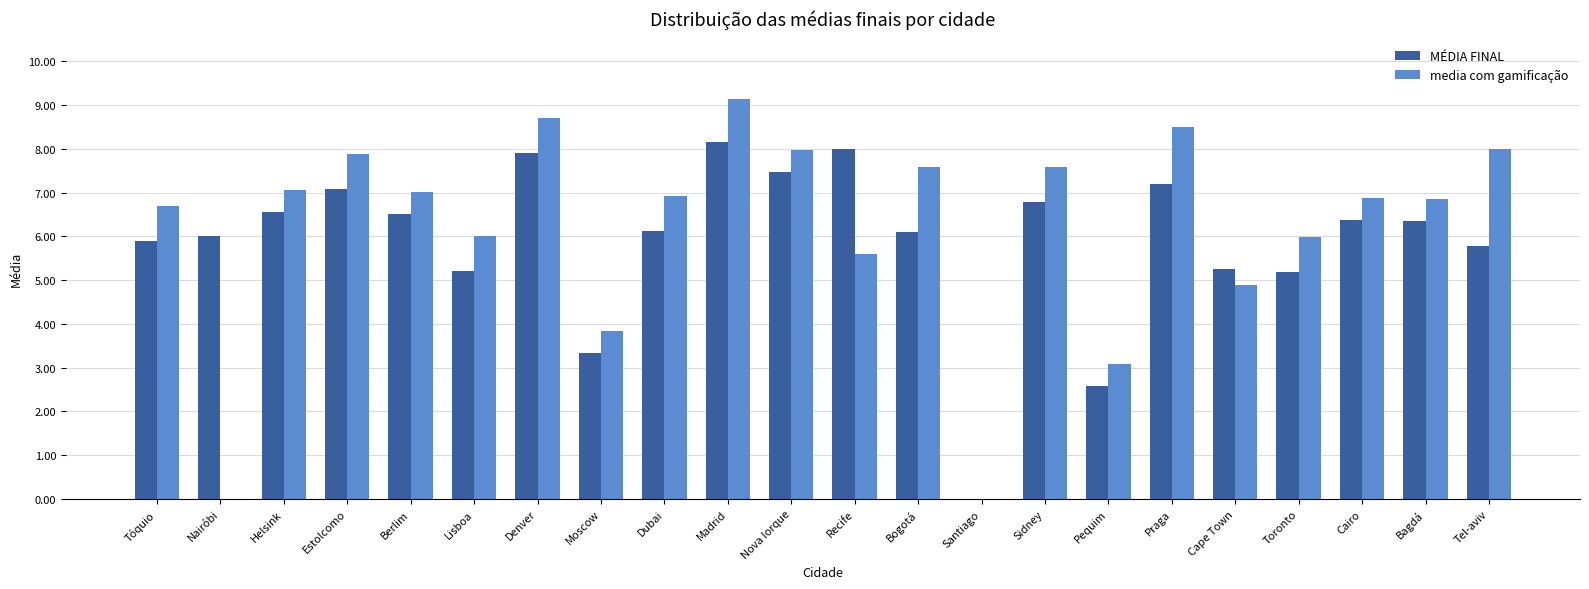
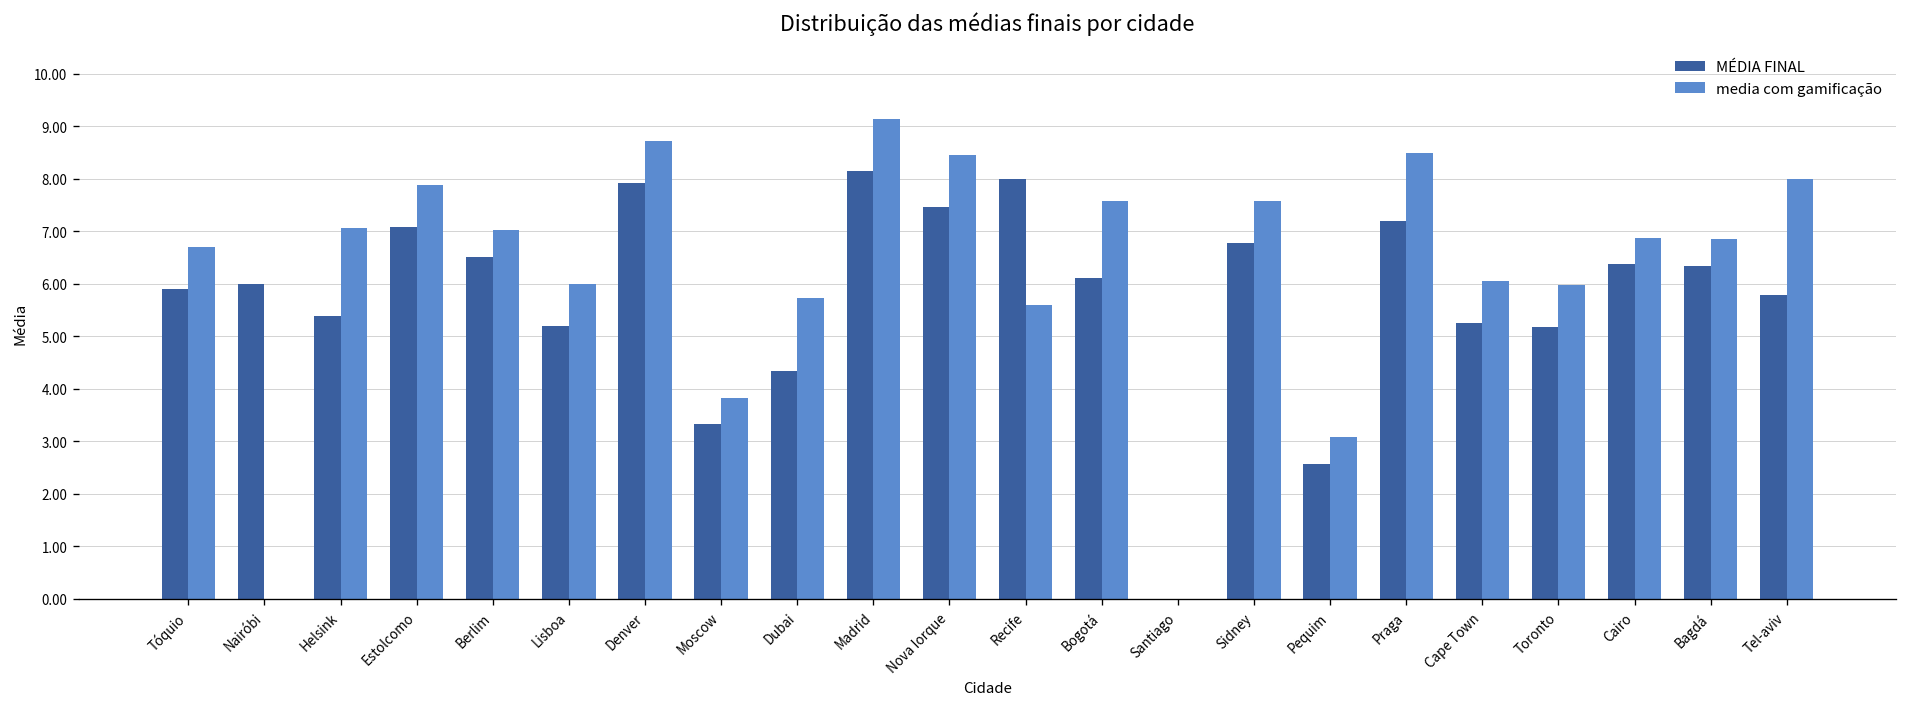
  {
    "MÉDIA FINAL": {
      "Tóquio": 5.9,
      "Nairóbi": 6.0,
-     "Helsink": 6.6,
+     "Helsink": 5.4,
      "Estolcomo": 7.1,
      "Berlim": 6.5,
      "Lisboa": 5.2,
      "Denver": 7.9,
      "Moscow": 3.3,
-     "Dubai": 6.1,
+     "Dubai": 4.3,
      "Madrid": 8.2,
      "Nova Iorque": 7.5,
      "Recife": 8.0,
      "Bogotá": 6.1,
      "Santiago": 0.0,
      "Sidney": 6.8,
      "Pequim": 2.6,
      "Praga": 7.2,
      "Cape Town": 5.3,
      "Toronto": 5.2,
      "Cairo": 6.4,
      "Bagdá": 6.4,
      "Tel-aviv": 5.8
    },
    "media com gamificação": {
      "Tóquio": 6.7,
      "Nairóbi": 0.0,
      "Helsink": 7.1,
      "Estolcomo": 7.9,
      "Berlim": 7.0,
      "Lisboa": 6.0,
      "Denver": 8.7,
      "Moscow": 3.8,
-     "Dubai": 6.9,
+     "Dubai": 5.7,
      "Madrid": 9.2,
-     "Nova Iorque": 8.0,
+     "Nova Iorque": 8.5,
      "Recife": 5.6,
      "Bogotá": 7.6,
      "Santiago": 0.0,
      "Sidney": 7.6,
      "Pequim": 3.1,
      "Praga": 8.5,
-     "Cape Town": 4.9,
+     "Cape Town": 6.1,
      "Toronto": 6.0,
      "Cairo": 6.9,
      "Bagdá": 6.9,
      "Tel-aviv": 8.0
    }
  }
